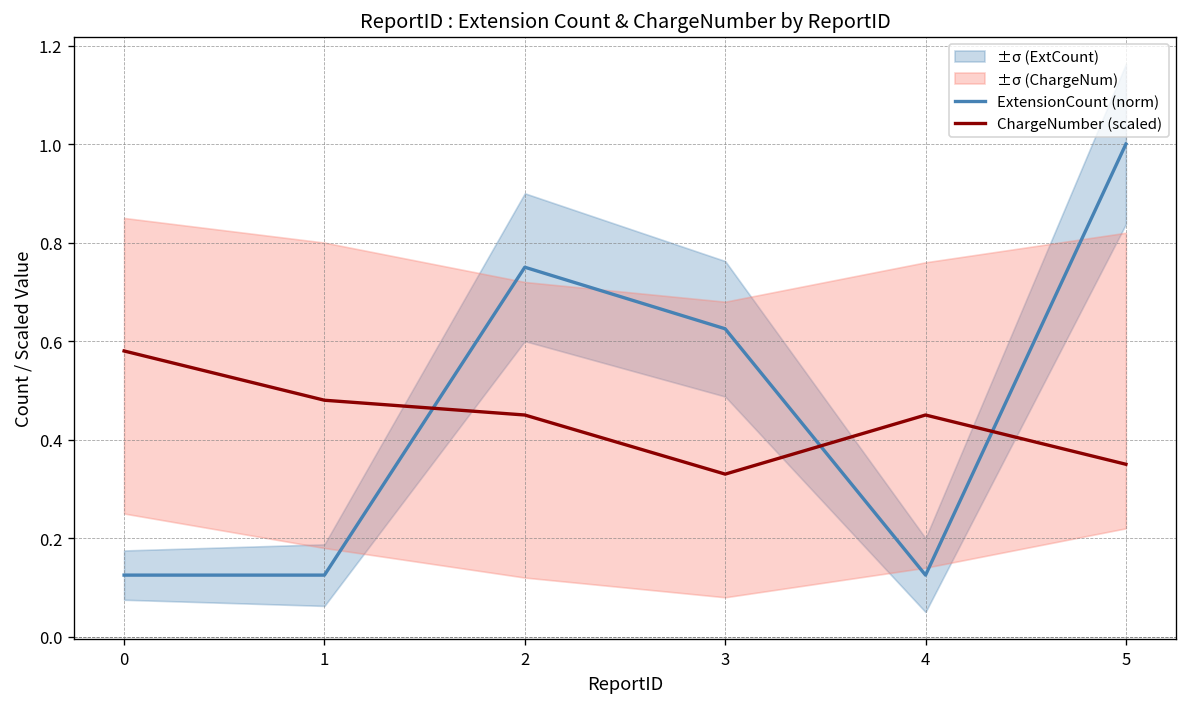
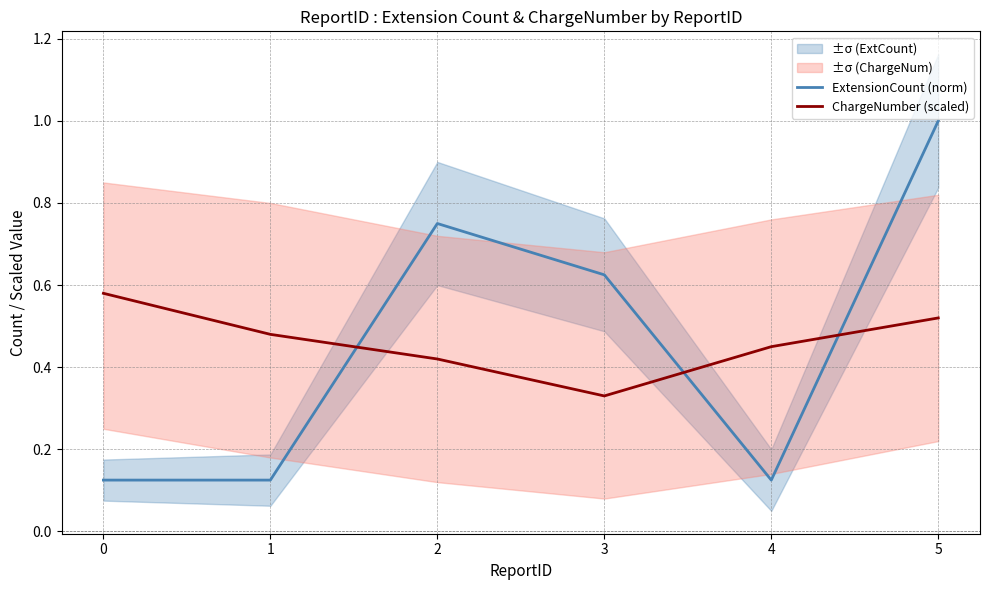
  {
    "ChargeNumber (scaled)": {
      "0": 0.58,
      "1": 0.48,
-     "2": 0.45,
+     "2": 0.42,
      "3": 0.33,
      "4": 0.45,
-     "5": 0.35
+     "5": 0.52
    }
  }
